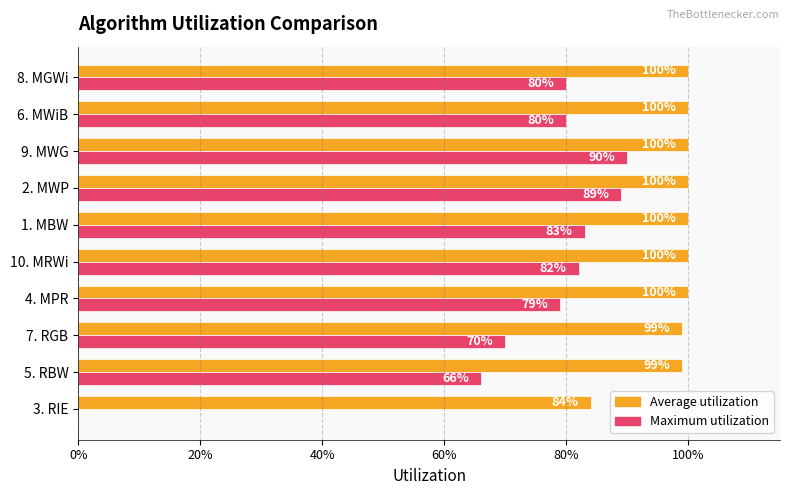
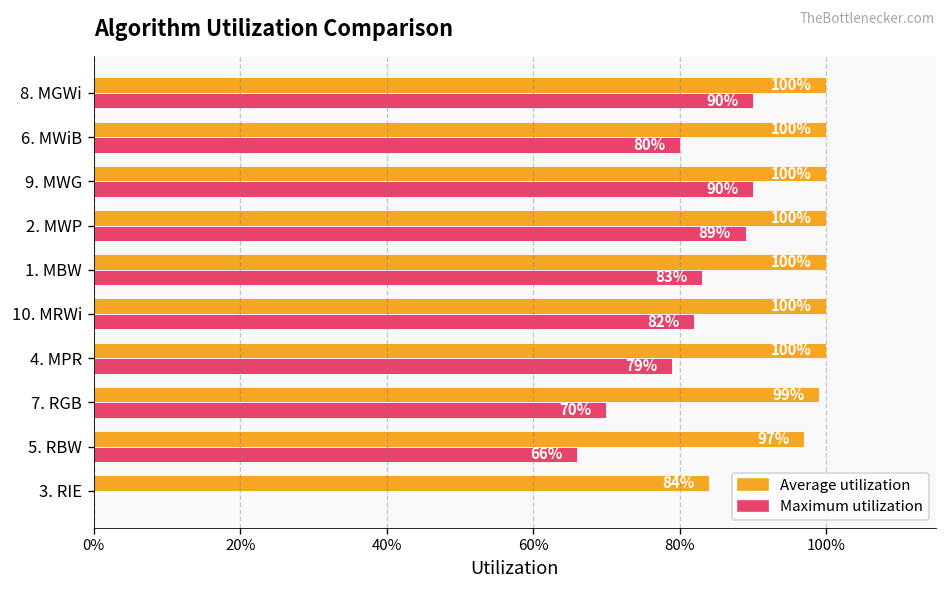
  {
    "Average utilization": {
      "8. MGWi": "100%",
      "6. MWiB": "100%",
      "9. MWG": "100%",
      "2. MWP": "100%",
      "1. MBW": "100%",
      "10. MRWi": "100%",
      "4. MPR": "100%",
      "7. RGB": "99%",
-     "5. RBW": "99%",
+     "5. RBW": "97%",
      "3. RIE": "84%"
    },
    "Maximum utilization": {
-     "8. MGWi": "80%",
+     "8. MGWi": "90%",
      "6. MWiB": "80%",
      "9. MWG": "90%",
      "2. MWP": "89%",
      "1. MBW": "83%",
      "10. MRWi": "82%",
      "4. MPR": "79%",
      "7. RGB": "70%",
      "5. RBW": "66%"
    }
  }
